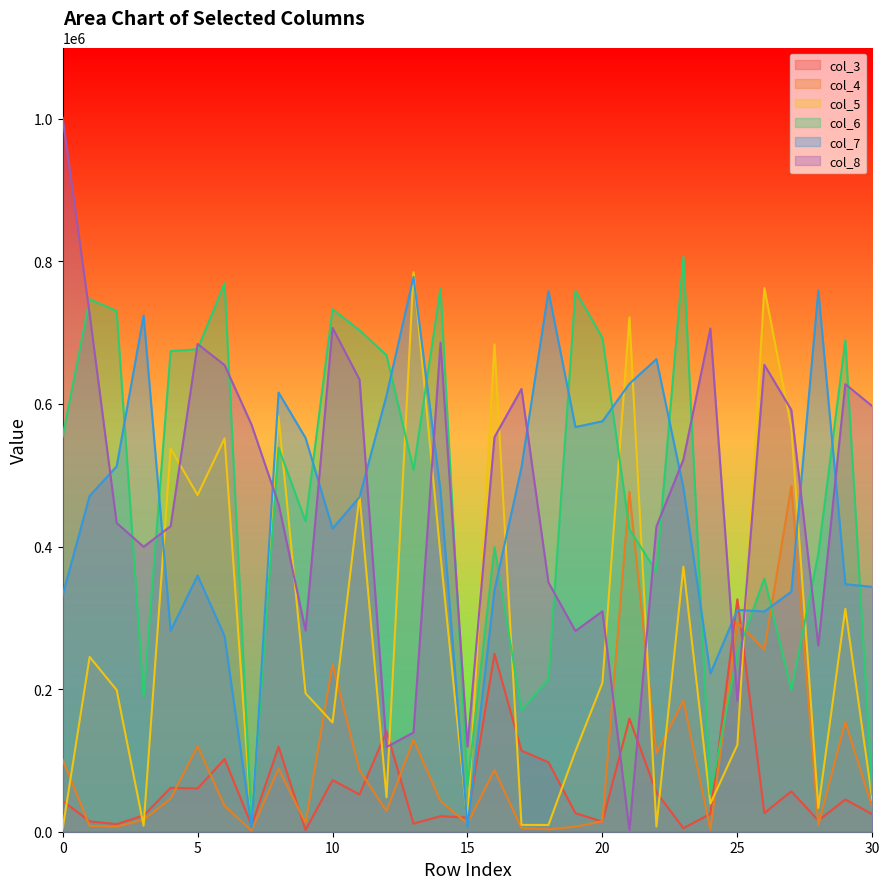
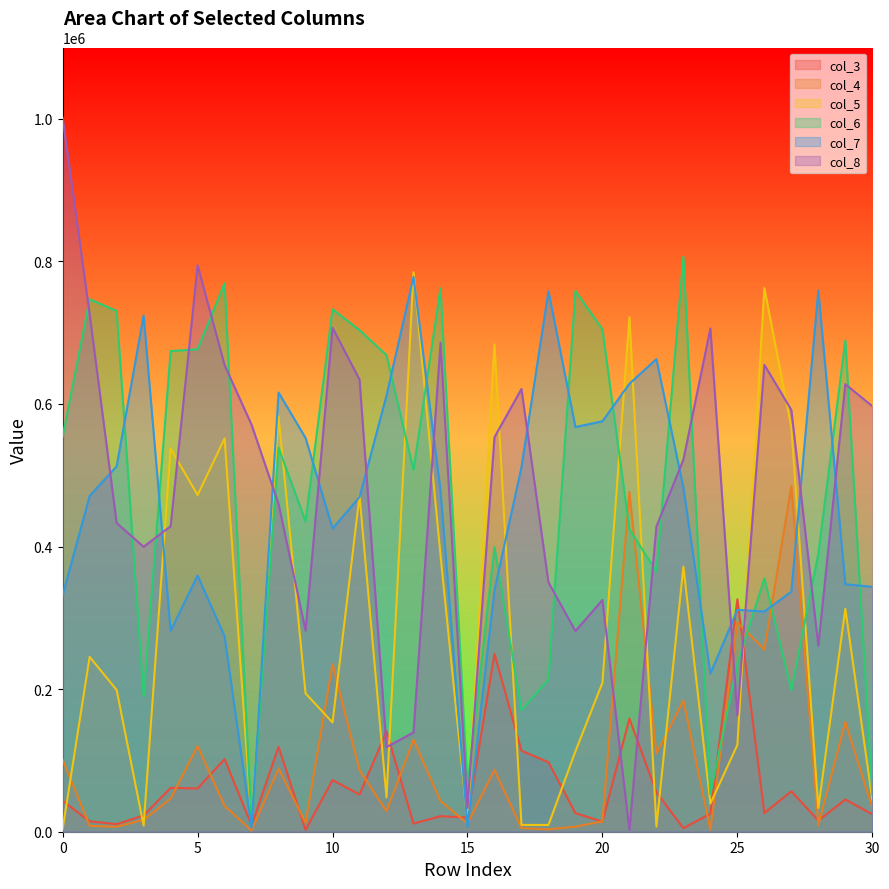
  {
    "col_6": {
      "0": 550000,
      "5": 680000,
      "10": 730000,
      "15": 60000,
-     "20": 690000,
-     "25": 250000,
+     "20": 700000,
+     "25": 240000,
      "30": 50000
    },
    "col_7": {
      "0": 330000,
      "5": 360000,
      "10": 430000,
      "15": 10000,
      "20": 580000,
      "25": 310000,
      "30": 340000
    },
    "col_8": {
      "0": 1000000,
-     "5": 680000,
+     "5": 790000,
      "10": 710000,
-     "15": 120000,
-     "20": 310000,
-     "25": 180000,
+     "15": 30000,
+     "20": 330000,
+     "25": 160000,
      "30": 600000
    }
  }
